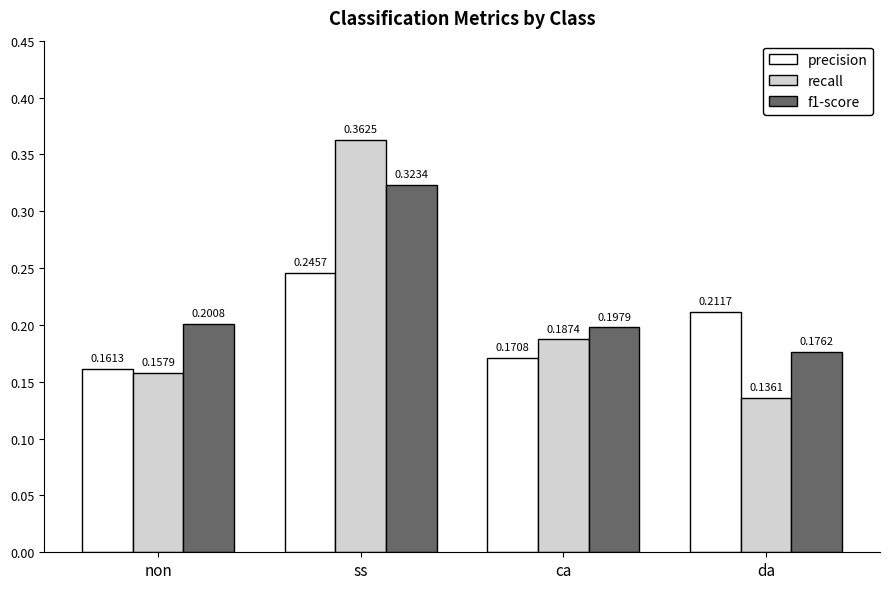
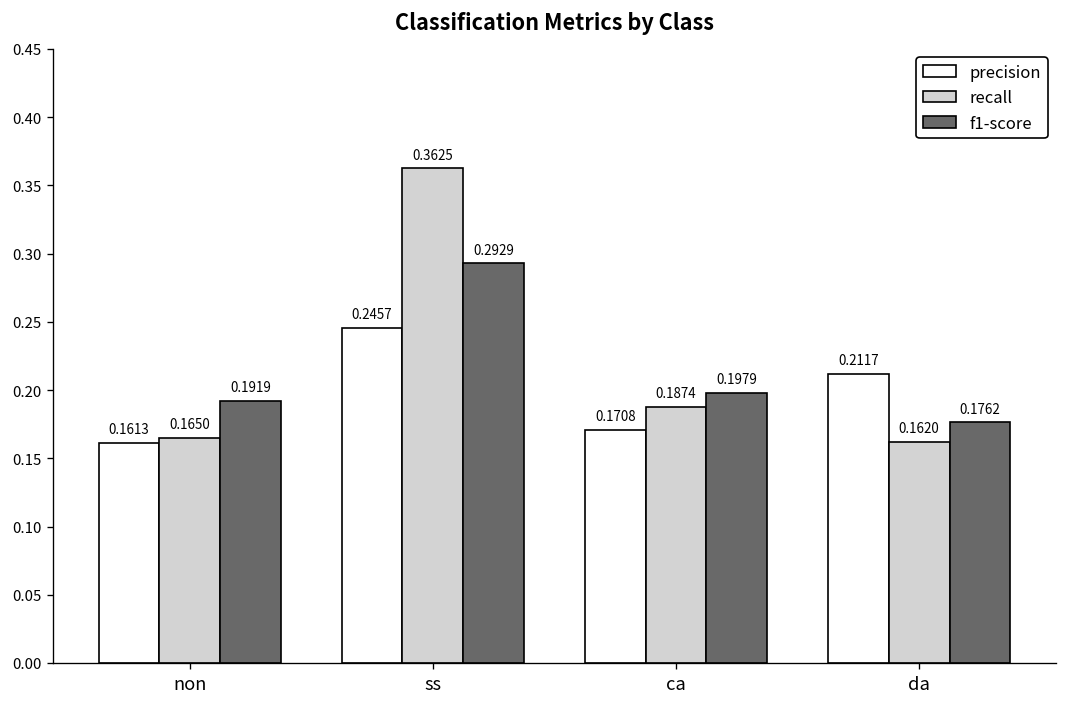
  {
    "precision": {
      "non": 0.1613,
      "ss": 0.2457,
      "ca": 0.1708,
      "da": 0.2117
    },
    "recall": {
-     "non": 0.1579,
+     "non": 0.1650,
      "ss": 0.3625,
      "ca": 0.1874,
-     "da": 0.1361
+     "da": 0.1620
    },
    "f1-score": {
-     "non": 0.2008,
-     "ss": 0.3234,
+     "non": 0.1919,
+     "ss": 0.2929,
      "ca": 0.1979,
      "da": 0.1762
    }
  }
